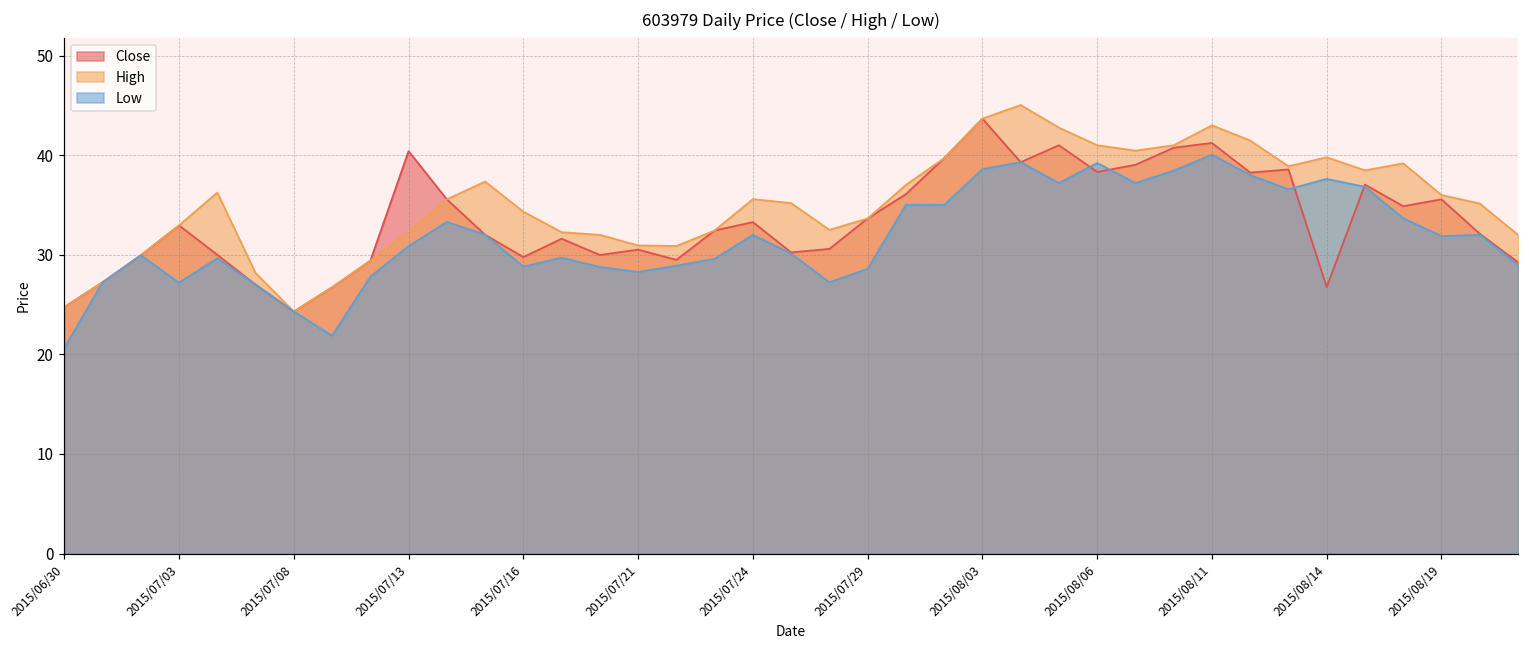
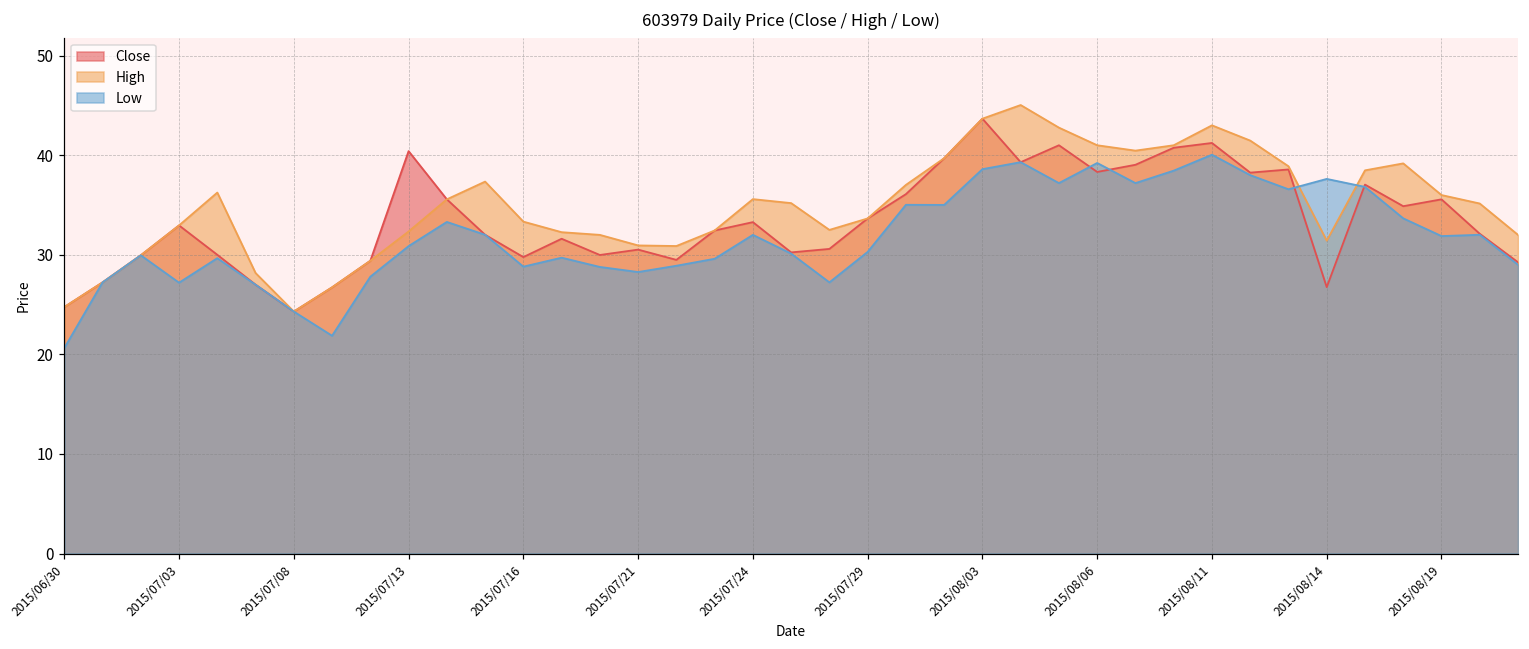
  {
    "Close": {
      "2015/07/13": 40,
      "2015/07/16": 30,
      "2015/07/21": 31,
      "2015/07/24": 33,
      "2015/08/06": 38,
      "2015/08/11": 41,
      "2015/08/14": 27,
      "2015/08/19": 36
    },
    "High": {
      "2015/07/13": 32,
-     "2015/07/16": 34,
+     "2015/07/16": 33,
      "2015/07/21": 31,
      "2015/07/24": 36,
      "2015/08/06": 41,
      "2015/08/11": 43,
-     "2015/08/14": 40,
+     "2015/08/14": 31,
      "2015/08/19": 36
    },
    "Low": {
      "2015/06/30": 21,
      "2015/07/03": 27,
      "2015/07/13": 31,
      "2015/07/16": 29,
      "2015/07/21": 28,
      "2015/07/24": 32,
-     "2015/07/29": 29,
+     "2015/07/29": 30,
      "2015/08/03": 39,
      "2015/08/06": 39,
      "2015/08/11": 40,
      "2015/08/14": 38,
      "2015/08/19": 32
    }
  }
